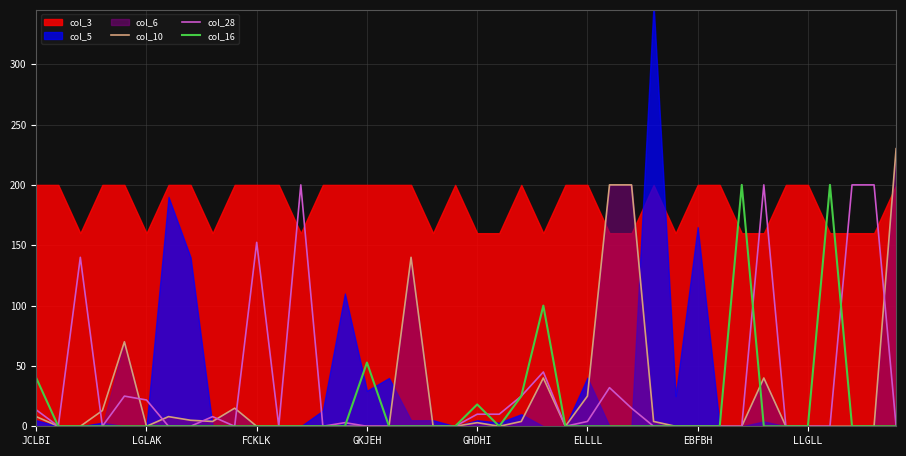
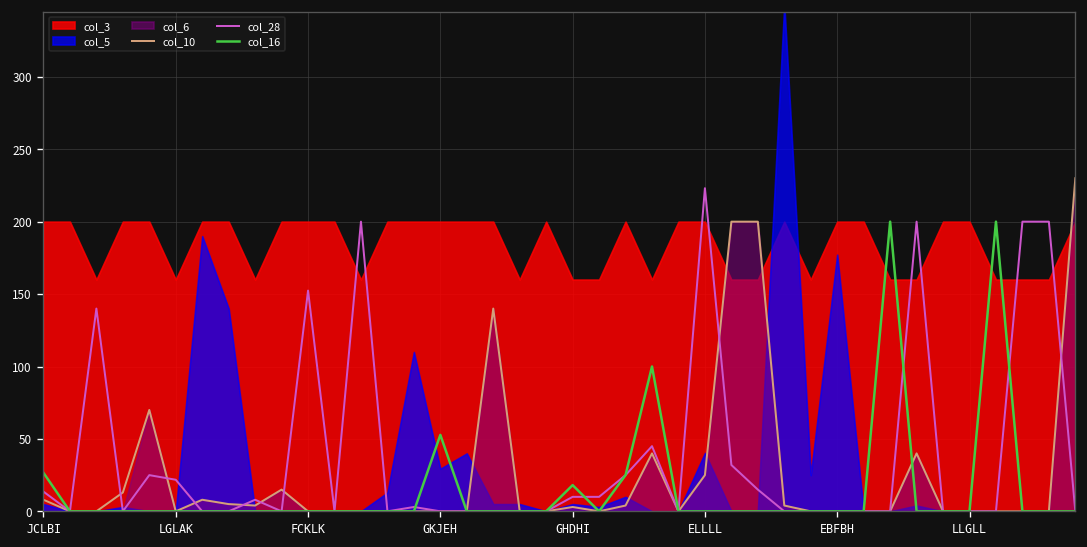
  {
    "col_10": {
      "JCLBI": 8
    },
    "col_3": {
      "JCLBI": 200,
      "LGLAK": 160,
      "FCKLK": 200,
      "GKJEH": 200,
      "GHDHI": 160,
      "ELLLL": 200,
      "EBFBH": 200,
      "LLGLL": 200
    },
    "col_28": {
      "JCLBI": 14,
      "LGLAK": 22,
      "FCKLK": 152,
      "GHDHI": 10,
-     "ELLLL": 4
+     "ELLLL": 223
    },
    "col_5": {
      "JCLBI": 5,
      "GKJEH": 29,
      "ELLLL": 40,
-     "EBFBH": 165
+     "EBFBH": 177
    },
    "col_16": {
-     "JCLBI": 40,
+     "JCLBI": 27,
      "GKJEH": 53,
      "GHDHI": 18,
      "ELLLL": 0
    },
    "col_6": {
      "JCLBI": 0
    }
  }
